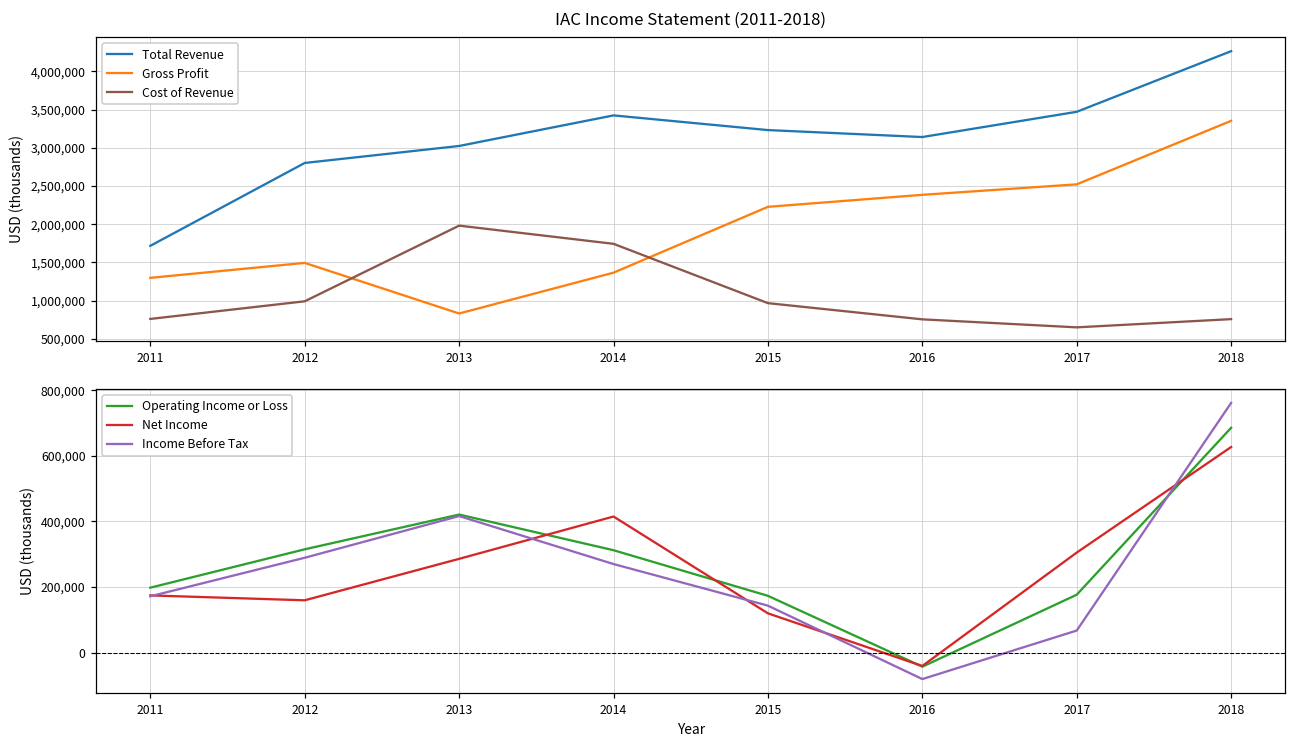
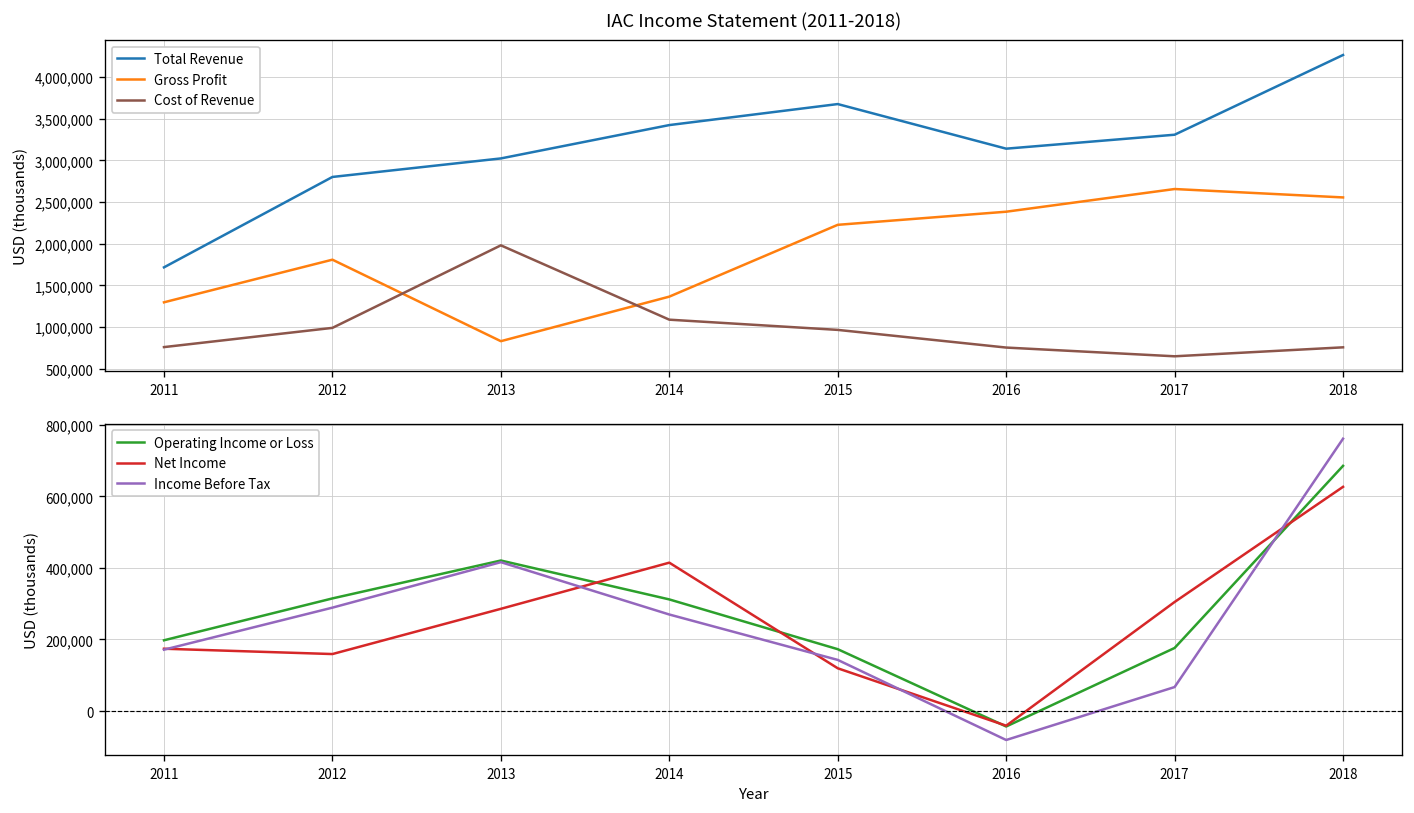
  {
    "IAC Income Statement (2011-2018)": {
      "Total Revenue": {
        "2011": "1,700,000",
        "2012": "2,800,000",
        "2013": "3,000,000",
        "2014": "3,400,000",
-       "2015": "3,200,000",
+       "2015": "3,700,000",
        "2016": "3,100,000",
-       "2017": "3,500,000",
+       "2017": "3,300,000",
        "2018": "4,300,000"
      },
      "Gross Profit": {
        "2011": "1,300,000",
-       "2012": "1,500,000",
+       "2012": "1,800,000",
        "2013": "800,000",
        "2014": "1,400,000",
        "2015": "2,200,000",
        "2016": "2,400,000",
-       "2017": "2,500,000",
-       "2018": "3,400,000"
+       "2017": "2,700,000",
+       "2018": "2,600,000"
      },
      "Cost of Revenue": {
        "2011": "800,000",
        "2012": "1,000,000",
        "2013": "2,000,000",
-       "2014": "1,700,000",
+       "2014": "1,100,000",
        "2015": "1,000,000",
        "2016": "800,000",
        "2017": "700,000",
        "2018": "800,000"
      }
    }
  }
